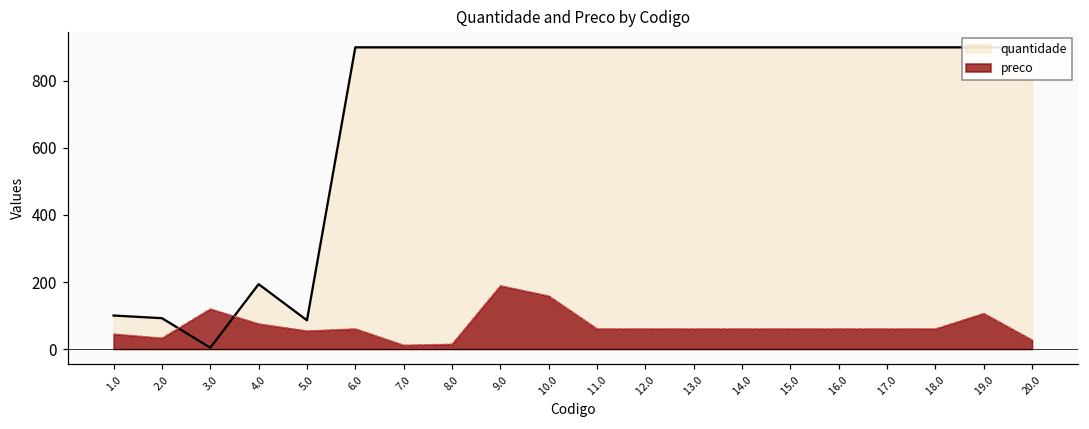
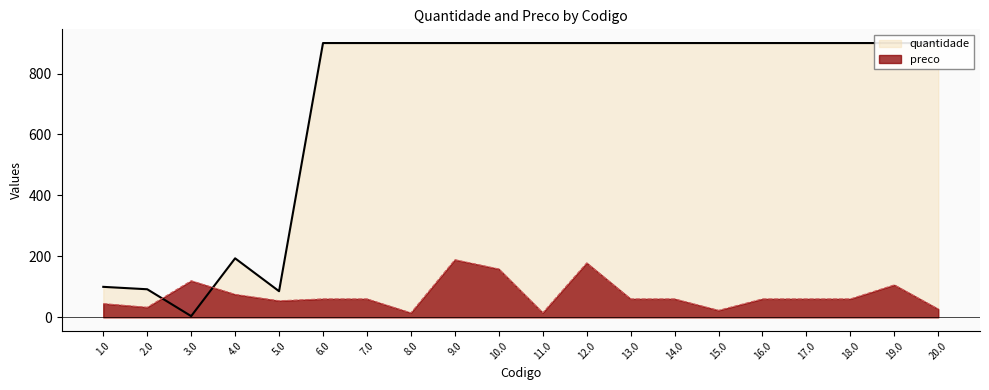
  {
    "quantidade": {
      "1.0": 100,
      "2.0": 90,
      "3.0": 0,
      "4.0": 190,
      "5.0": 90,
      "6.0": 900,
      "7.0": 900,
      "8.0": 900,
      "9.0": 900,
      "10.0": 900,
      "11.0": 900,
      "12.0": 900,
      "13.0": 900,
      "14.0": 900,
      "15.0": 900,
      "16.0": 900,
      "17.0": 900,
      "18.0": 900
    },
    "preco": {
      "1.0": 50,
      "2.0": 30,
      "3.0": 120,
      "4.0": 80,
      "5.0": 50,
      "6.0": 60,
-     "7.0": 10,
+     "7.0": 60,
      "8.0": 10,
      "9.0": 190,
      "10.0": 160,
-     "11.0": 60,
-     "12.0": 60,
+     "11.0": 10,
+     "12.0": 180,
      "13.0": 60,
      "14.0": 60,
-     "15.0": 60,
+     "15.0": 20,
      "16.0": 60,
      "17.0": 60,
      "18.0": 60,
      "19.0": 110,
      "20.0": 30
    }
  }
